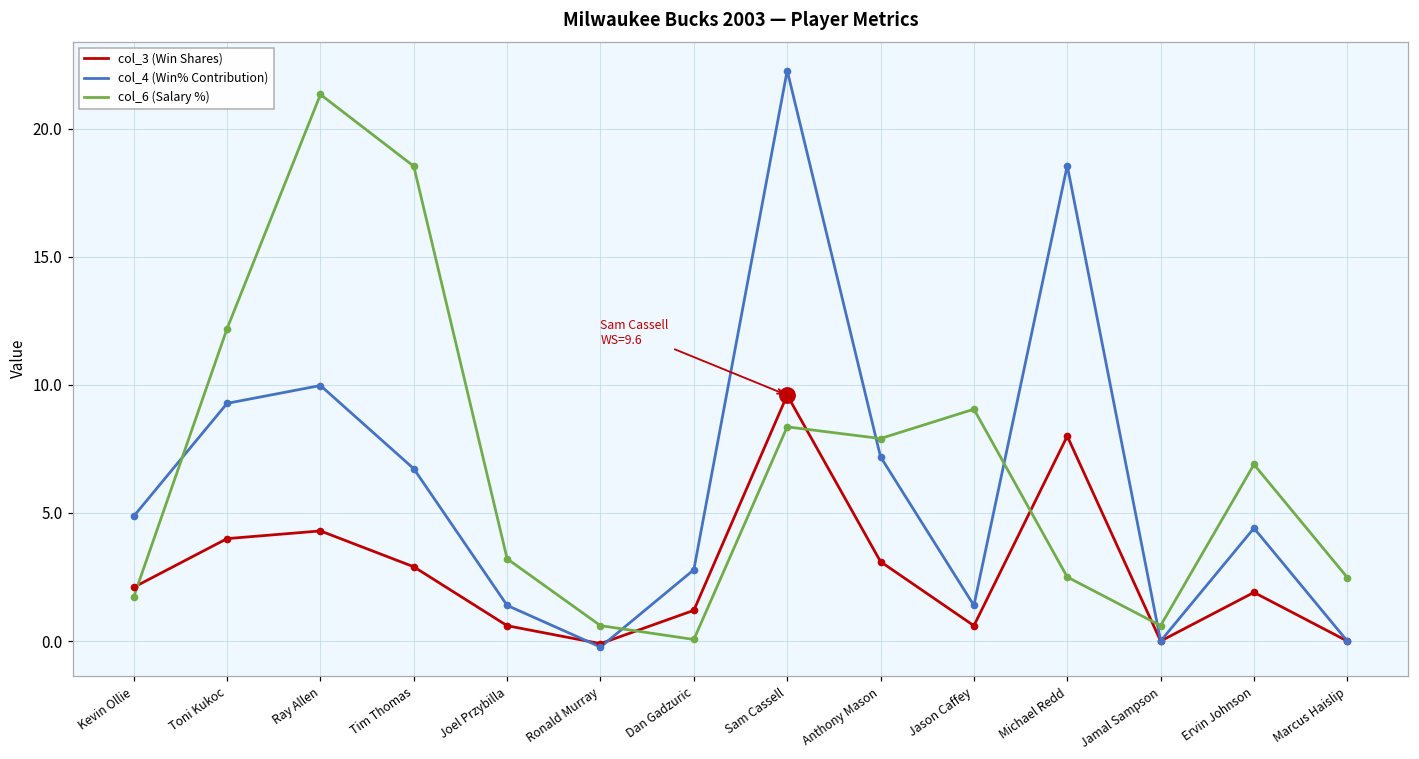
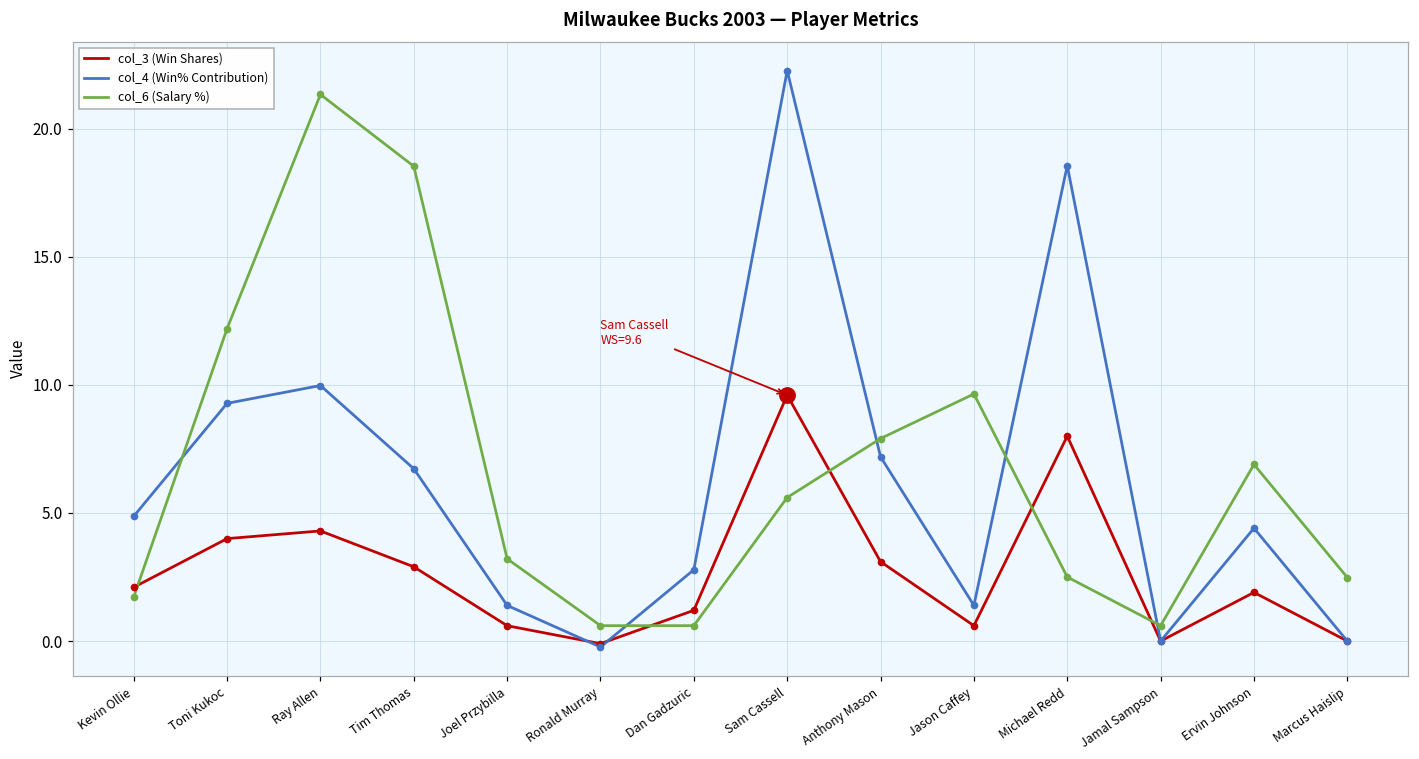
  {
    "col_4 (Win% Contribution)": {
      "Kevin Ollie": 4.9,
      "Toni Kukoc": 9.3,
      "Ray Allen": 10.0,
      "Tim Thomas": 6.7,
      "Joel Przybilla": 1.4,
      "Ronald Murray": -0.2,
      "Dan Gadzuric": 2.8,
      "Sam Cassell": 22.3,
      "Anthony Mason": 7.2,
      "Jason Caffey": 1.4,
      "Michael Redd": 18.6,
      "Ervin Johnson": 4.4
    },
    "col_6 (Salary %)": {
      "Kevin Ollie": 1.7,
      "Toni Kukoc": 12.2,
      "Ray Allen": 21.3,
      "Tim Thomas": 18.5,
      "Joel Przybilla": 3.2,
      "Ronald Murray": 0.6,
-     "Dan Gadzuric": 0.1,
-     "Sam Cassell": 8.4,
+     "Dan Gadzuric": 0.6,
+     "Sam Cassell": 5.6,
      "Anthony Mason": 7.9,
-     "Jason Caffey": 9.1,
+     "Jason Caffey": 9.6,
      "Michael Redd": 2.5,
      "Jamal Sampson": 0.6,
      "Ervin Johnson": 6.9,
      "Marcus Haislip": 2.5
    }
  }
